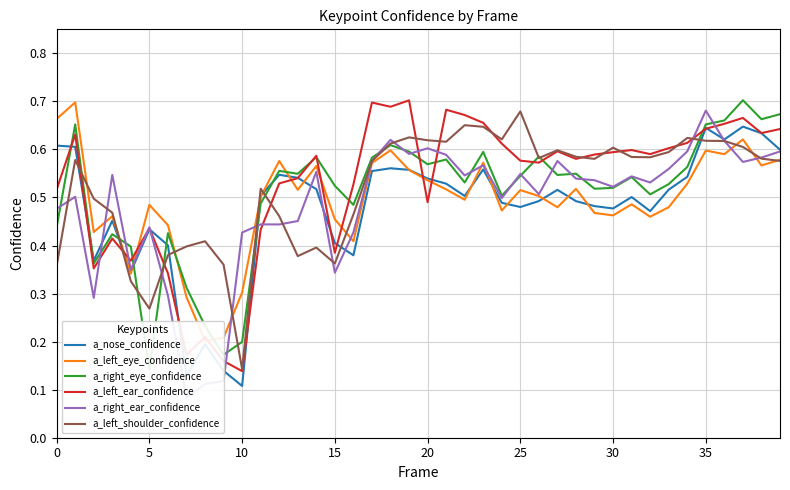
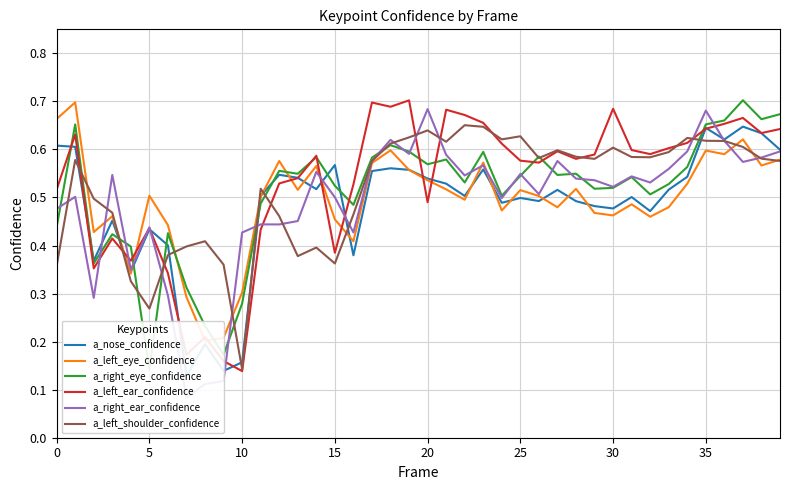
  {
    "a_nose_confidence": {
      "0": 0.61,
-     "10": 0.11,
-     "15": 0.41,
-     "25": 0.48,
+     "10": 0.16,
+     "15": 0.57,
+     "25": 0.50,
      "30": 0.48
    },
    "a_left_eye_confidence": {
      "0": 0.66,
-     "5": 0.48,
+     "5": 0.50,
      "10": 0.30,
      "15": 0.45,
      "25": 0.52,
      "30": 0.46,
      "35": 0.60
    },
    "a_right_eye_confidence": {
      "0": 0.44,
-     "10": 0.20,
+     "10": 0.28,
      "15": 0.52,
      "20": 0.57,
      "35": 0.65
    },
    "a_left_ear_confidence": {
      "0": 0.52,
      "15": 0.38,
      "20": 0.49,
      "25": 0.58,
-     "30": 0.59
+     "30": 0.68
    },
    "a_right_ear_confidence": {
      "0": 0.48,
      "10": 0.43,
-     "15": 0.34,
-     "20": 0.60,
+     "15": 0.50,
+     "20": 0.68,
      "35": 0.68
    },
    "a_left_shoulder_confidence": {
      "0": 0.36,
      "5": 0.27,
      "15": 0.36,
-     "20": 0.62,
-     "25": 0.68,
+     "20": 0.64,
+     "25": 0.63,
      "30": 0.60,
      "35": 0.62
    }
  }
